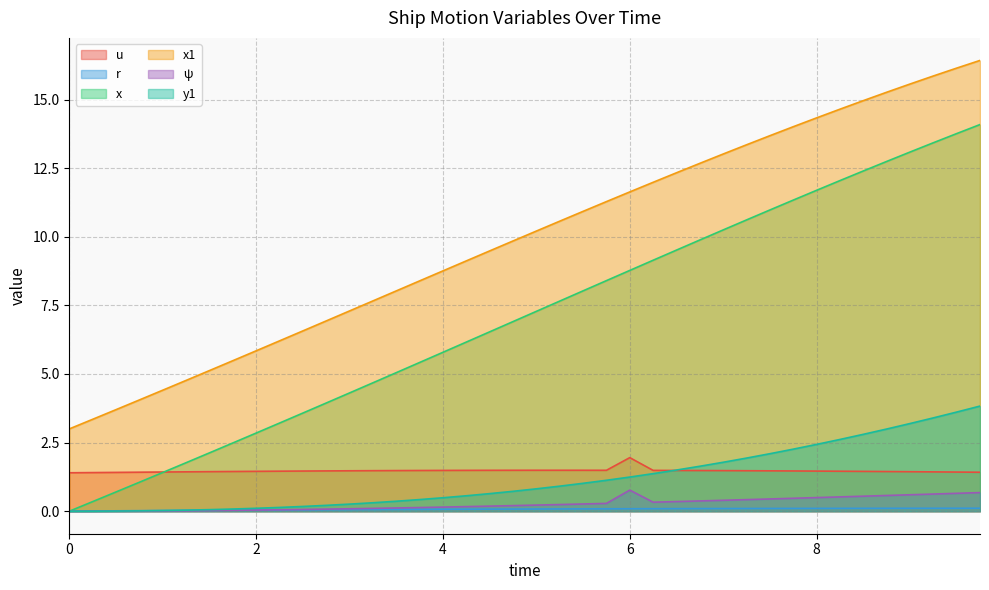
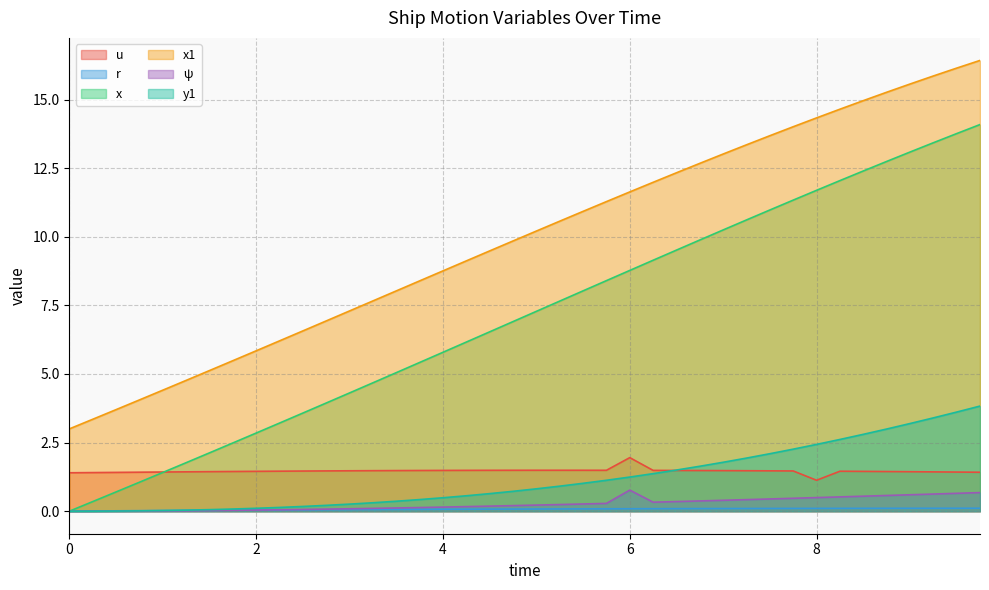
  {
    "u": {
      "0": 1.4,
      "2": 1.5,
      "4": 1.5,
      "6": 2.0,
-     "8": 1.5
+     "8": 1.1
    },
    "x1": {
      "0": 3.0,
      "2": 5.8,
      "4": 8.8,
      "6": 11.6,
      "8": 14.3
    },
    "ψ": {
      "6": 0.8,
      "8": 0.5
    }
  }
